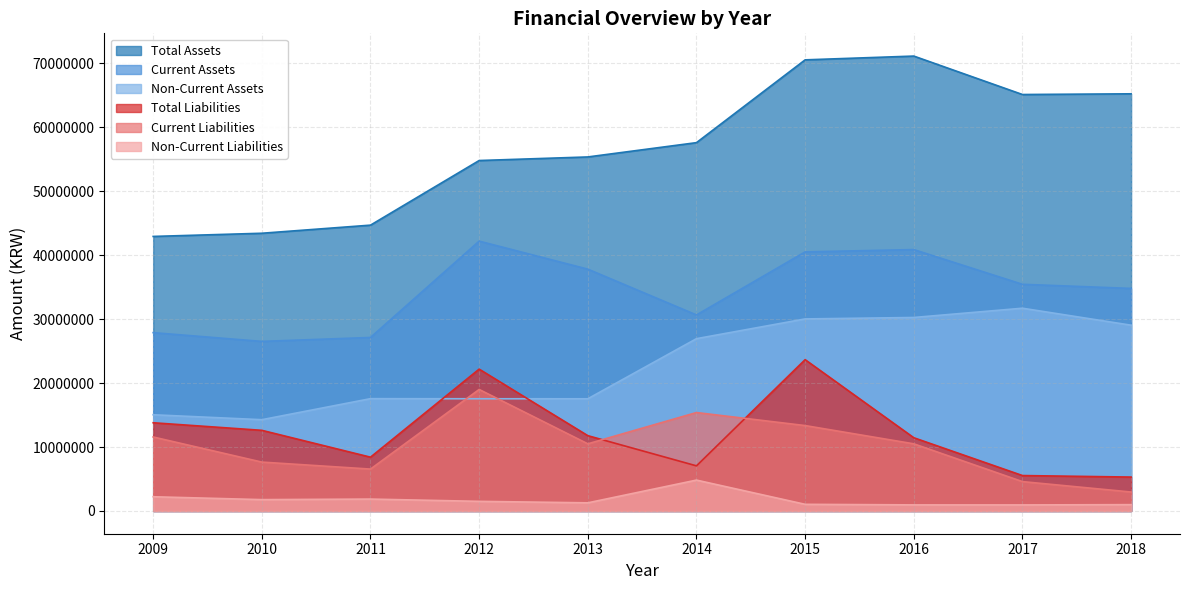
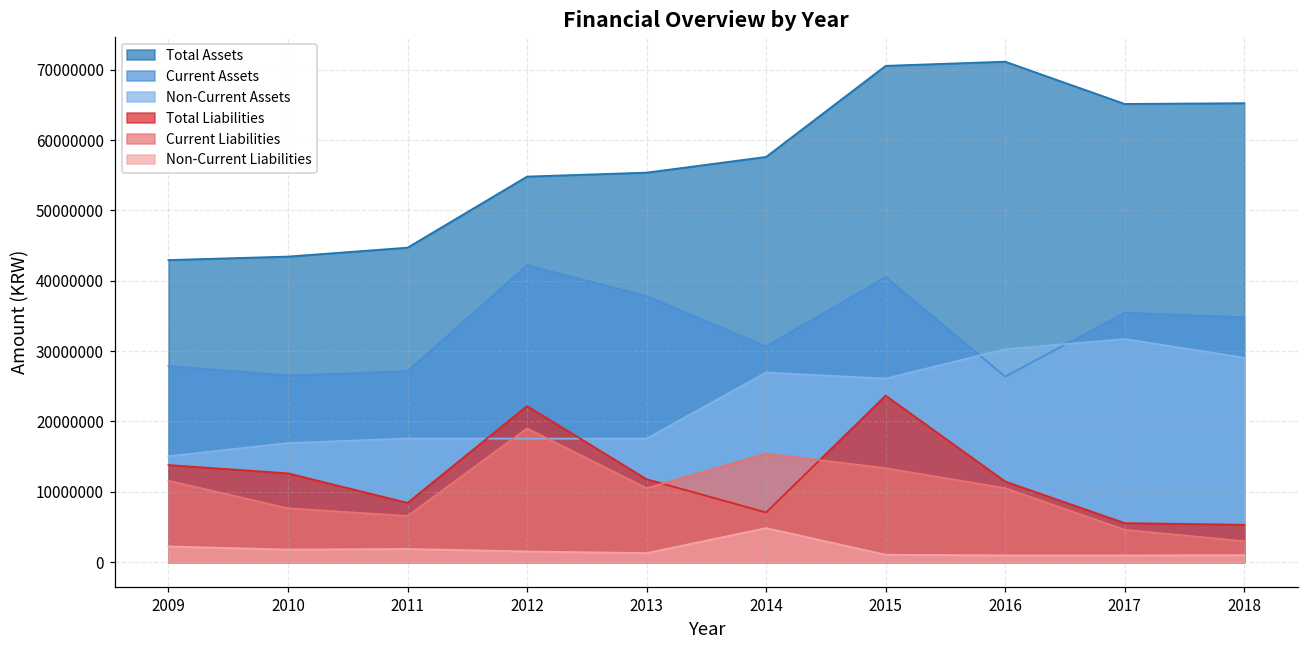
  {
    "Total Assets": {
      "2009": 43000000,
      "2010": 43000000,
      "2011": 45000000,
      "2012": 55000000,
      "2013": 55000000,
      "2014": 58000000,
      "2015": 71000000,
      "2016": 71000000,
      "2017": 65000000,
      "2018": 65000000
    },
    "Current Assets": {
      "2009": 28000000,
      "2010": 27000000,
      "2011": 27000000,
      "2012": 42000000,
      "2013": 38000000,
      "2014": 31000000,
      "2015": 41000000,
-     "2016": 41000000,
+     "2016": 26000000,
      "2017": 35000000,
      "2018": 35000000
    },
    "Non-Current Assets": {
      "2009": 15000000,
-     "2010": 14000000,
+     "2010": 17000000,
      "2011": 18000000,
      "2012": 18000000,
      "2013": 18000000,
      "2014": 27000000,
-     "2015": 30000000,
+     "2015": 26000000,
      "2016": 30000000,
      "2017": 32000000,
      "2018": 29000000
    },
    "Total Liabilities": {
      "2009": 14000000,
      "2010": 13000000,
      "2011": 8000000,
      "2012": 22000000,
      "2013": 12000000,
      "2014": 7000000,
      "2015": 24000000,
      "2016": 11000000,
      "2017": 6000000,
      "2018": 5000000
    },
    "Current Liabilities": {
      "2009": 12000000,
      "2010": 8000000,
      "2011": 7000000,
      "2012": 19000000,
      "2013": 11000000,
      "2014": 15000000,
      "2015": 13000000,
      "2016": 11000000,
      "2017": 5000000,
      "2018": 3000000
    },
    "Non-Current Liabilities": {
      "2009": 2000000,
      "2010": 2000000,
      "2011": 2000000,
      "2012": 2000000,
      "2013": 1000000,
      "2014": 5000000,
      "2015": 1000000,
      "2016": 1000000,
      "2017": 1000000,
      "2018": 1000000
    }
  }
